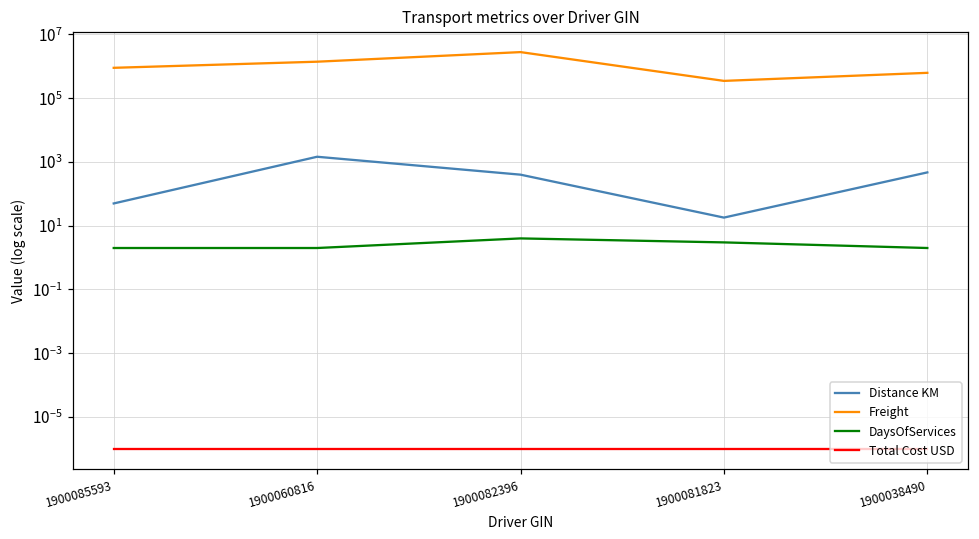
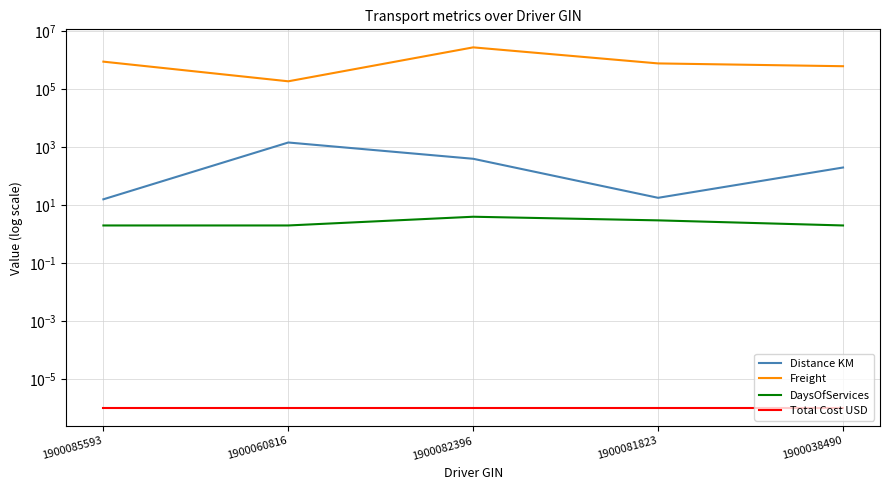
  {
    "Distance KM": {
-     "1900085593": 50,
+     "1900085593": 20,
      "1900060816": 1000,
      "1900082396": 400,
      "1900081823": 20,
-     "1900038490": 500
+     "1900038490": 200
    },
    "Freight": {
      "1900085593": 900000,
-     "1900060816": 1000000,
+     "1900060816": 200000,
      "1900082396": 3000000,
-     "1900081823": 400000,
+     "1900081823": 800000,
      "1900038490": 600000
    },
    "DaysOfServices": {
      "1900085593": 2,
      "1900060816": 2,
      "1900082396": 4,
      "1900081823": 3,
      "1900038490": 2
    },
    "Total Cost USD": {
      "1900085593": 0.0000010,
      "1900060816": 0.0000010,
      "1900082396": 0.0000010,
      "1900081823": 0.0000010
    }
  }
